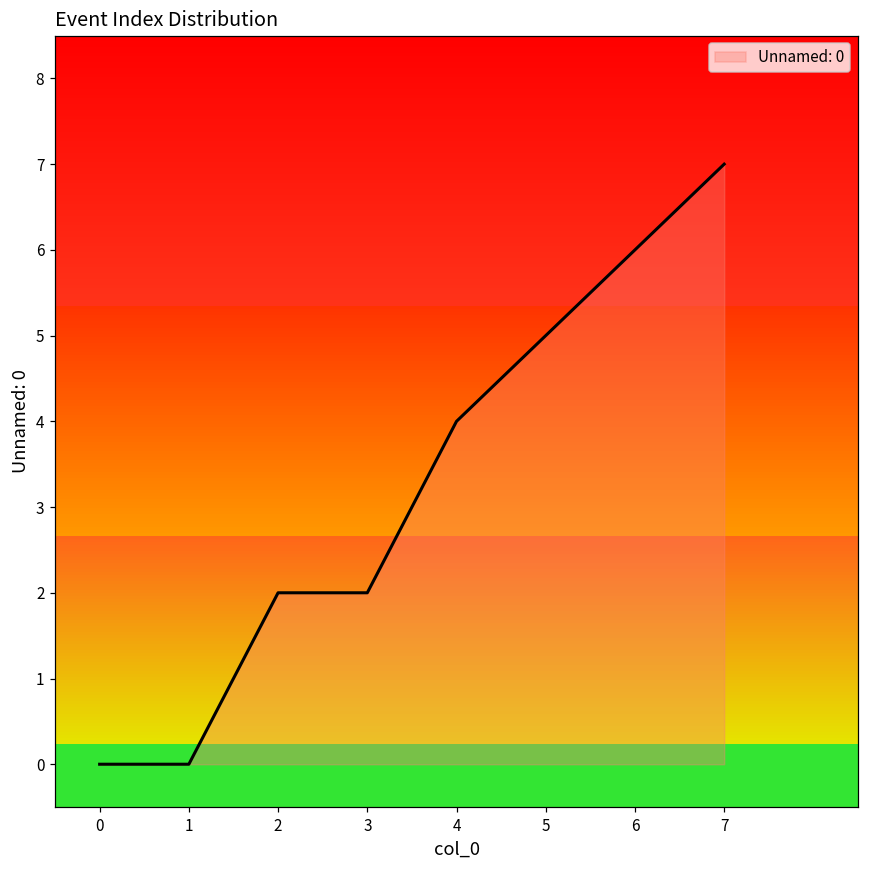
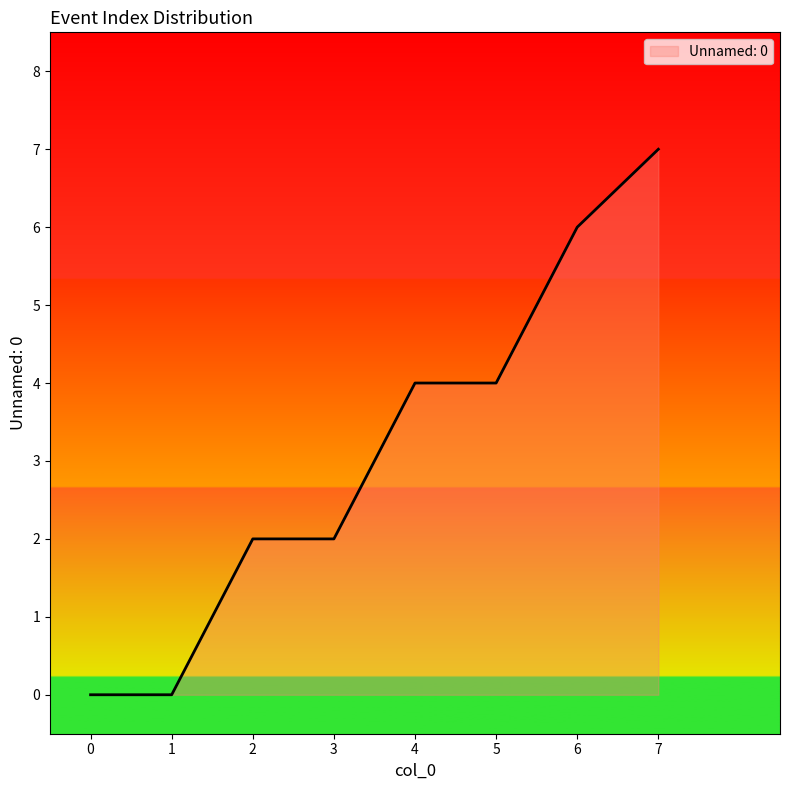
  {
    "0": 0,
    "1": 0,
    "2": 2,
    "3": 2,
    "4": 4,
-   "5": 5,
+   "5": 4,
    "6": 6,
    "7": 7
  }
